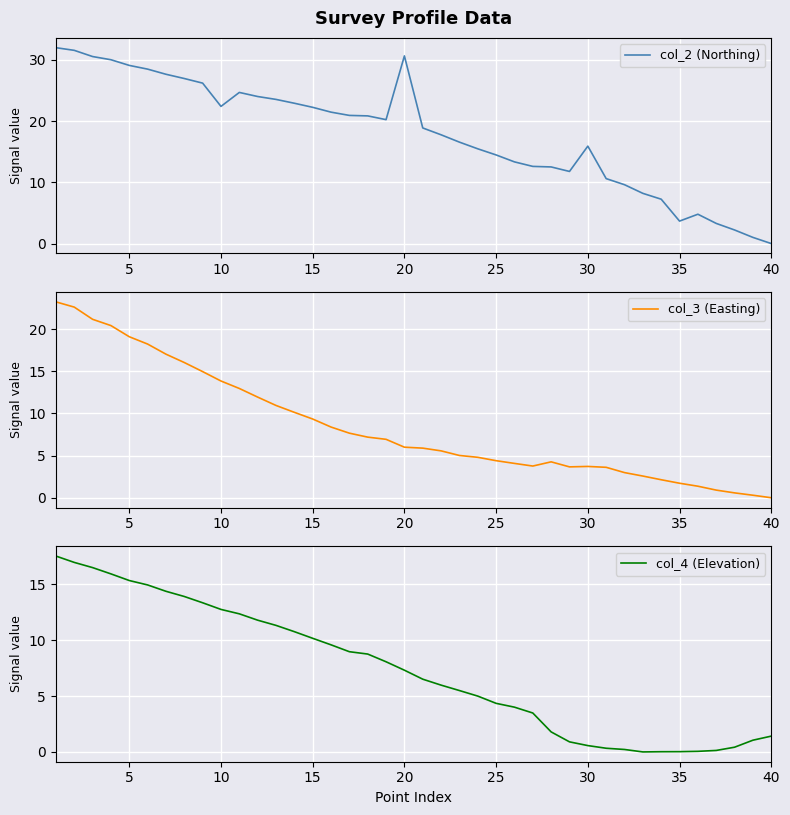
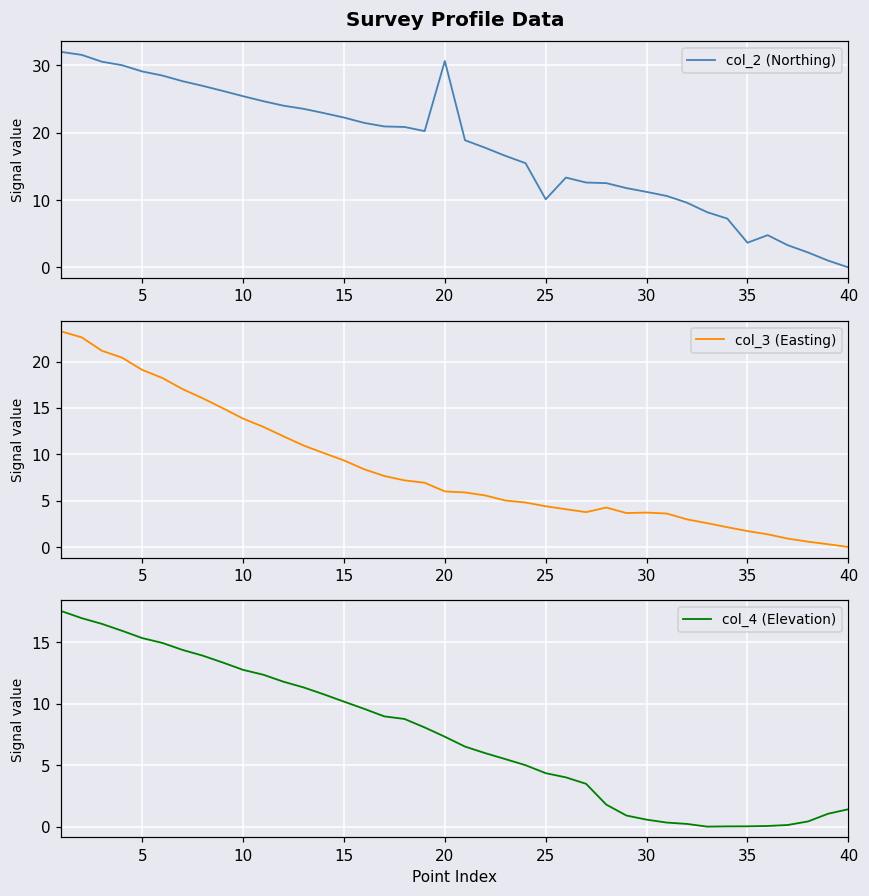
  {
    "Survey Profile Data": {
      "5": 29,
-     "10": 22,
+     "10": 25,
      "15": 22,
      "20": 31,
-     "25": 14,
-     "30": 16,
+     "25": 10,
+     "30": 11,
      "35": 4,
      "40": 0
    }
  }
